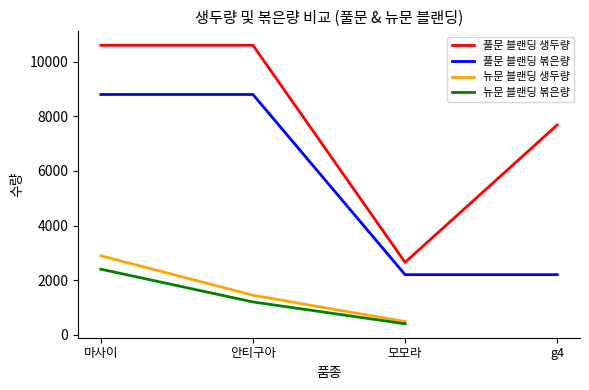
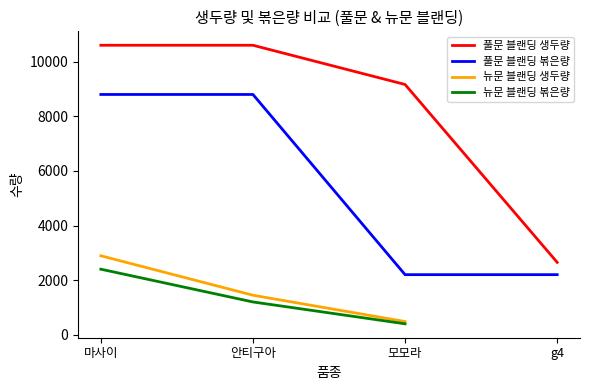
  {
    "풀문 블랜딩 생두량": {
      "마사이": 10600,
      "안티구아": 10600,
-     "모모라": 2700,
-     "g4": 7700
+     "모모라": 9200,
+     "g4": 2700
    },
    "풀문 블랜딩 볶은량": {
      "마사이": 8800,
      "안티구아": 8800,
      "모모라": 2200,
      "g4": 2200
    },
    "뉴문 블랜딩 생두량": {
      "마사이": 2900,
      "안티구아": 1400
    },
    "뉴문 블랜딩 볶은량": {
      "마사이": 2400,
      "안티구아": 1200
    }
  }
